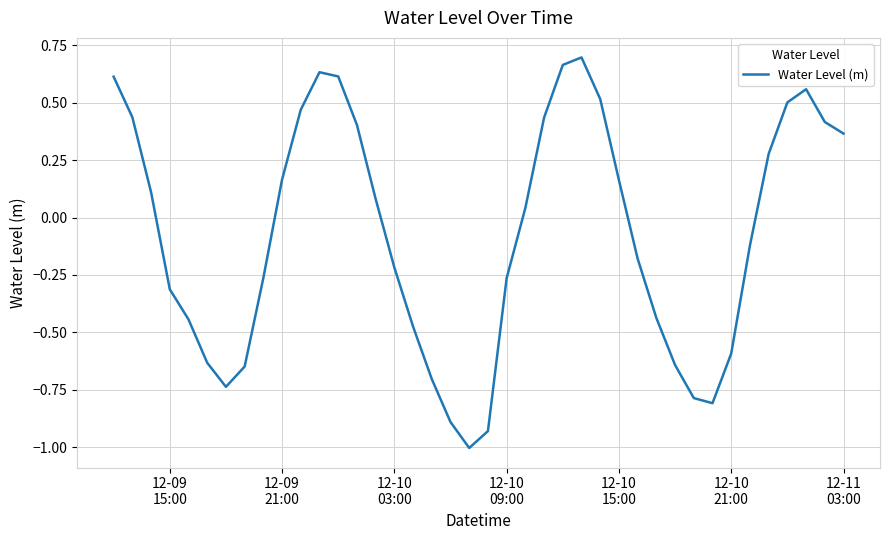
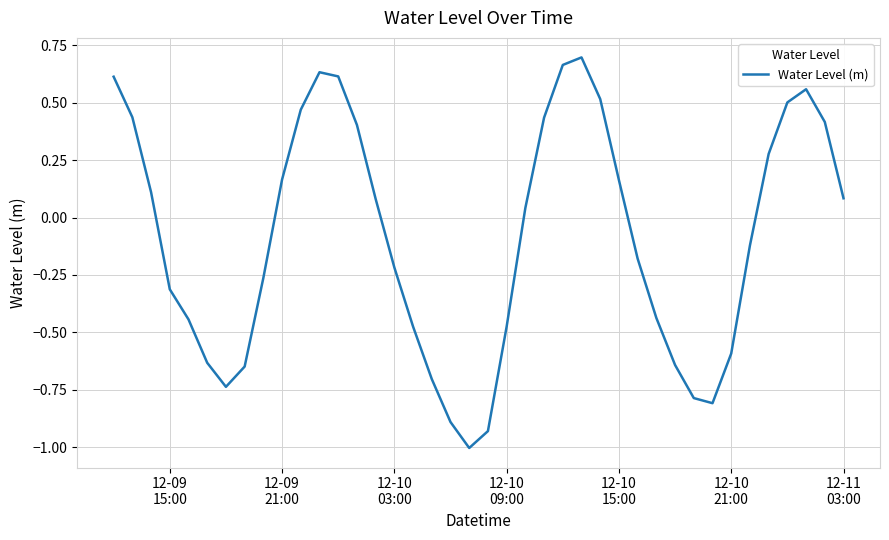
  {
    "12-09 15:00": -0.31,
    "12-09 21:00": 0.17,
    "12-10 03:00": -0.22,
-   "12-10 09:00": -0.26,
+   "12-10 09:00": -0.48,
    "12-10 15:00": 0.16,
    "12-10 21:00": -0.59,
-   "12-11 03:00": 0.37
+   "12-11 03:00": 0.08
  }
